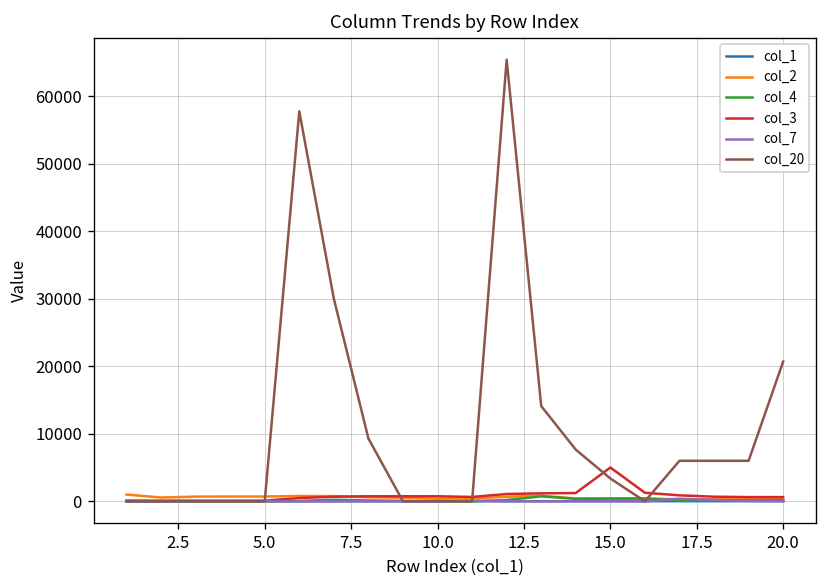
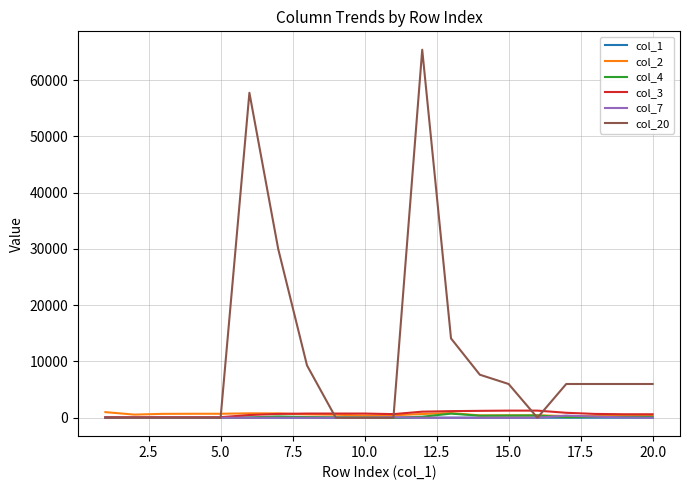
  {
    "col_2": {
      "5.0": 1000
    },
    "col_3": {
-     "15.0": 5000
+     "15.0": 1000
    },
    "col_20": {
-     "15.0": 3000,
-     "20.0": 21000
+     "15.0": 6000,
+     "20.0": 6000
    }
  }
